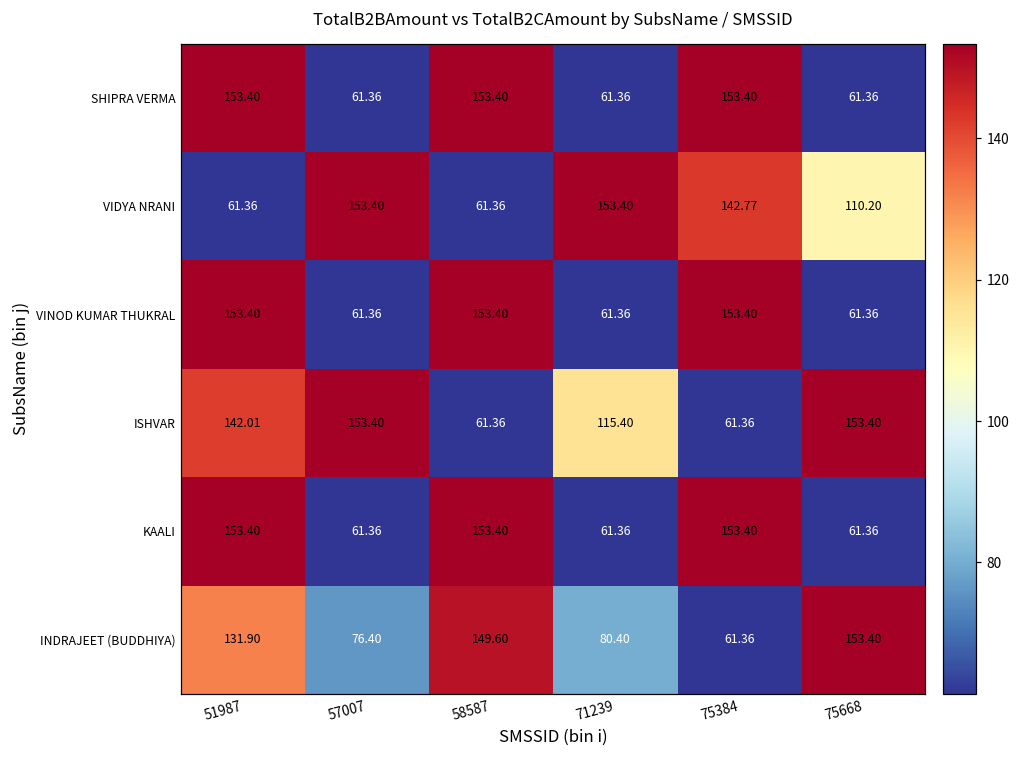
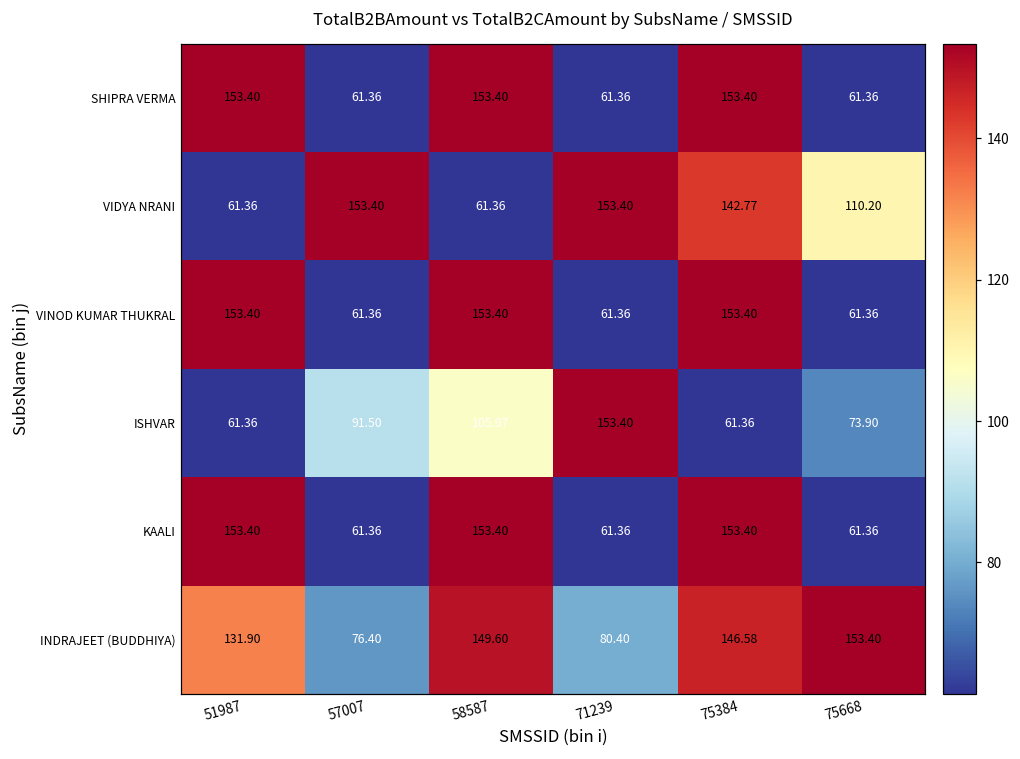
  {
    "SHIPRA VERMA": {
      "51987": 153.40,
      "57007": 61.36,
      "58587": 153.40,
      "71239": 61.36,
      "75384": 153.40,
      "75668": 61.36
    },
    "VIDYA NRANI": {
      "51987": 61.36,
      "57007": 153.40,
      "58587": 61.36,
      "71239": 153.40,
      "75384": 142.77,
      "75668": 110.20
    },
    "VINOD KUMAR THUKRAL": {
      "51987": 153.40,
      "57007": 61.36,
      "58587": 153.40,
      "71239": 61.36,
      "75384": 153.40,
      "75668": 61.36
    },
    "ISHVAR": {
-     "51987": 142.01,
-     "57007": 153.40,
-     "58587": 61.36,
-     "71239": 115.40,
+     "51987": 61.36,
+     "57007": 91.50,
+     "58587": 105.97,
+     "71239": 153.40,
      "75384": 61.36,
-     "75668": 153.40
+     "75668": 73.90
    },
    "KAALI": {
      "51987": 153.40,
      "57007": 61.36,
      "58587": 153.40,
      "71239": 61.36,
      "75384": 153.40,
      "75668": 61.36
    },
    "INDRAJEET (BUDDHIYA)": {
      "51987": 131.90,
      "57007": 76.40,
      "58587": 149.60,
      "71239": 80.40,
-     "75384": 61.36,
+     "75384": 146.58,
      "75668": 153.40
    }
  }
